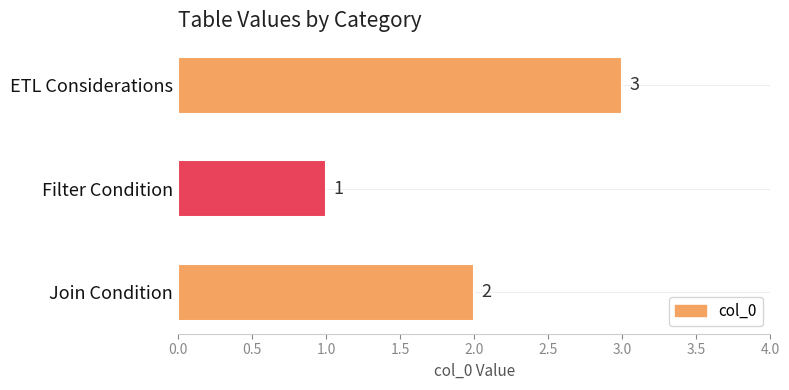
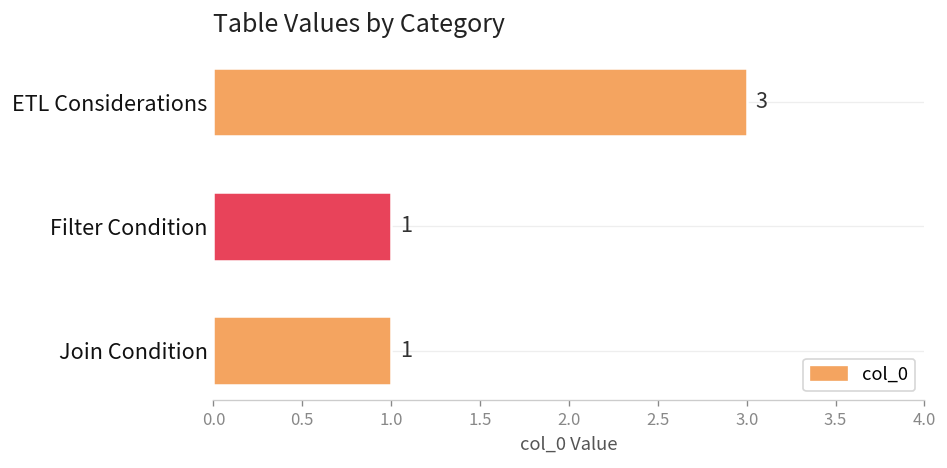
  {
    "ETL Considerations": 3,
    "Filter Condition": 1,
-   "Join Condition": 2
+   "Join Condition": 1
  }
